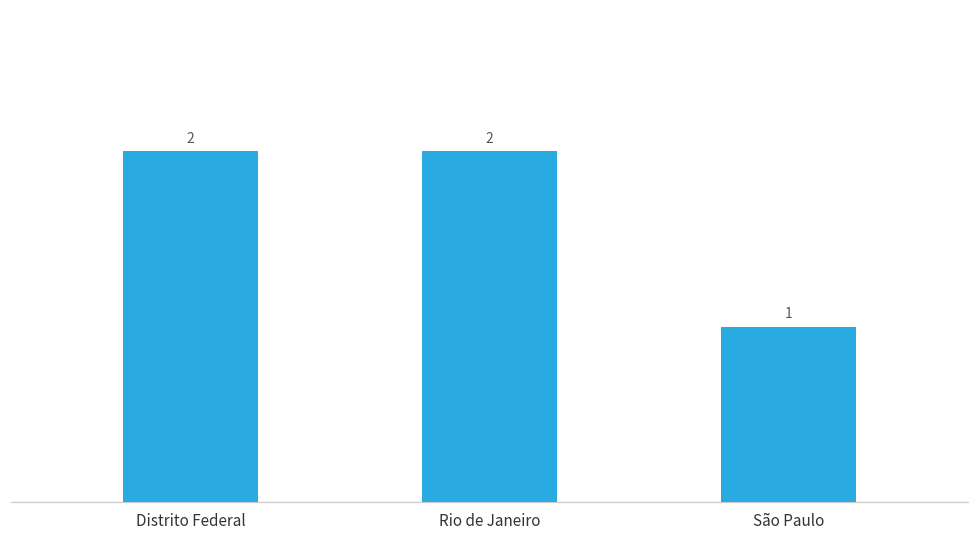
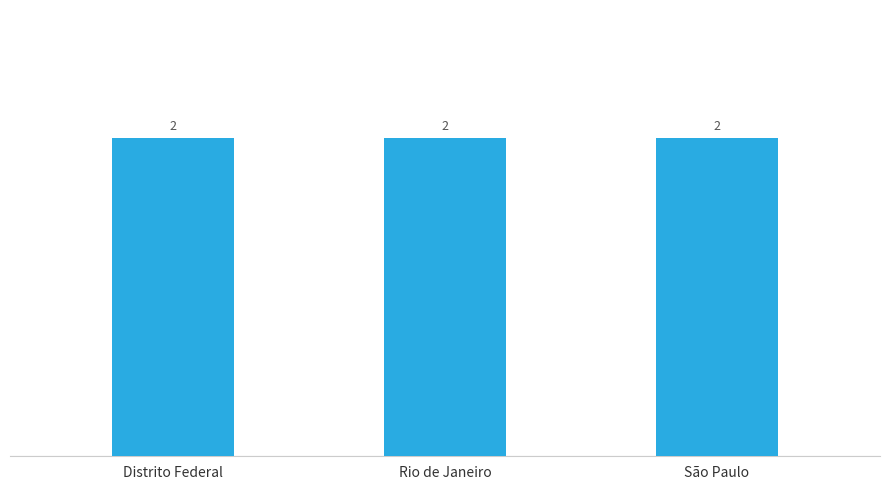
  {
    "Distrito Federal": 2,
    "Rio de Janeiro": 2,
-   "São Paulo": 1
+   "São Paulo": 2
  }
